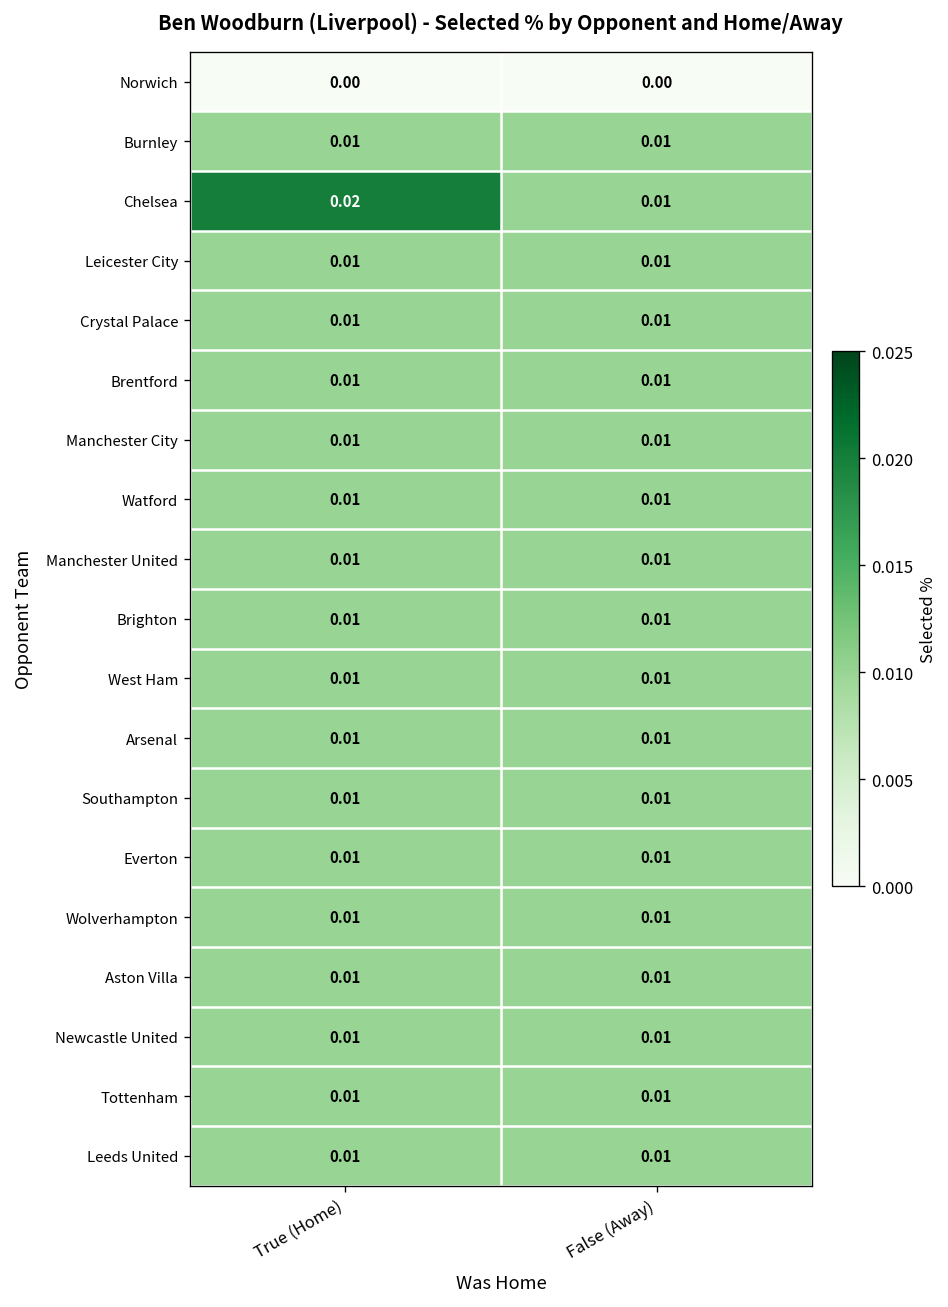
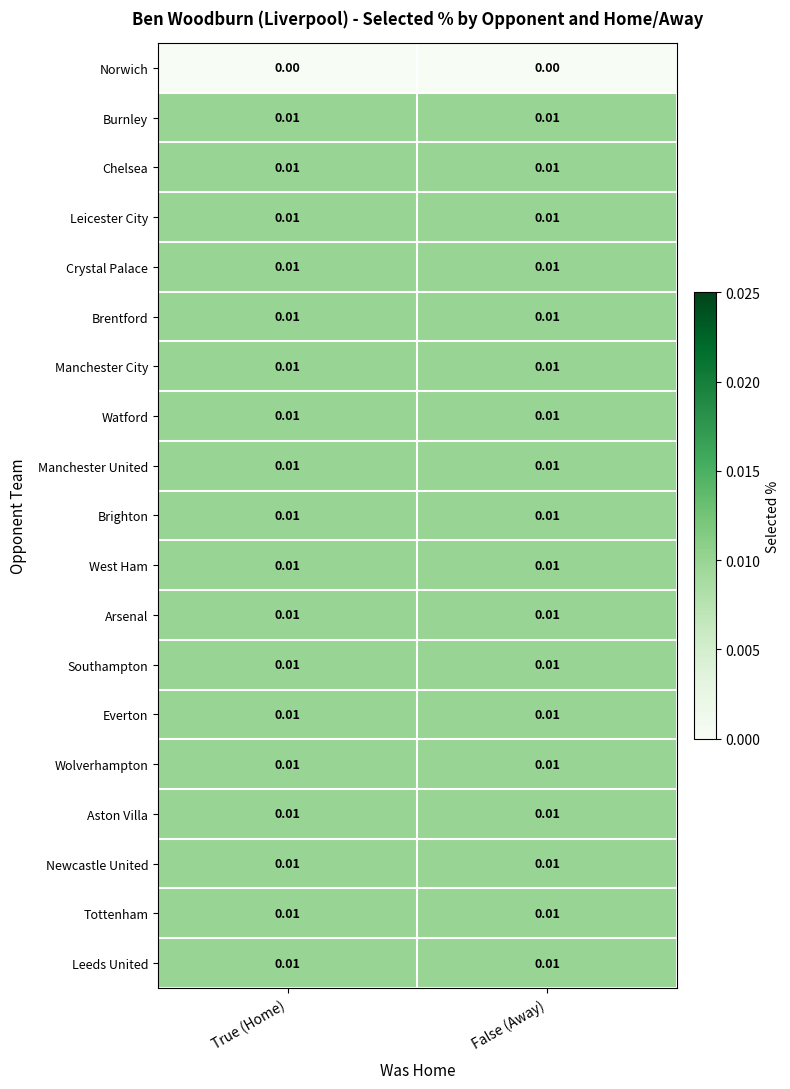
  {
    "Norwich": {
      "True (Home)": 0.00,
      "False (Away)": 0.00
    },
    "Burnley": {
      "True (Home)": 0.01,
      "False (Away)": 0.01
    },
    "Chelsea": {
-     "True (Home)": 0.02,
+     "True (Home)": 0.01,
      "False (Away)": 0.01
    },
    "Leicester City": {
      "True (Home)": 0.01,
      "False (Away)": 0.01
    },
    "Crystal Palace": {
      "True (Home)": 0.01,
      "False (Away)": 0.01
    },
    "Brentford": {
      "True (Home)": 0.01,
      "False (Away)": 0.01
    },
    "Manchester City": {
      "True (Home)": 0.01,
      "False (Away)": 0.01
    },
    "Watford": {
      "True (Home)": 0.01,
      "False (Away)": 0.01
    },
    "Manchester United": {
      "True (Home)": 0.01,
      "False (Away)": 0.01
    },
    "Brighton": {
      "True (Home)": 0.01,
      "False (Away)": 0.01
    },
    "West Ham": {
      "True (Home)": 0.01,
      "False (Away)": 0.01
    },
    "Arsenal": {
      "True (Home)": 0.01,
      "False (Away)": 0.01
    },
    "Southampton": {
      "True (Home)": 0.01,
      "False (Away)": 0.01
    },
    "Everton": {
      "True (Home)": 0.01,
      "False (Away)": 0.01
    },
    "Wolverhampton": {
      "True (Home)": 0.01,
      "False (Away)": 0.01
    },
    "Aston Villa": {
      "True (Home)": 0.01,
      "False (Away)": 0.01
    },
    "Newcastle United": {
      "True (Home)": 0.01,
      "False (Away)": 0.01
    },
    "Tottenham": {
      "True (Home)": 0.01,
      "False (Away)": 0.01
    },
    "Leeds United": {
      "True (Home)": 0.01,
      "False (Away)": 0.01
    }
  }
